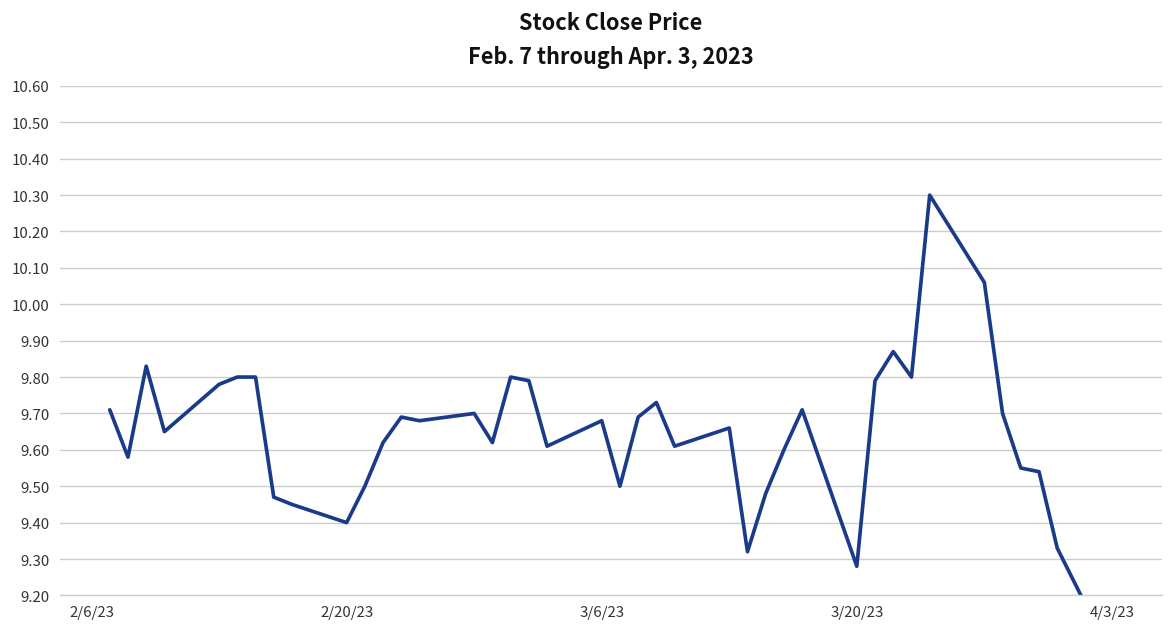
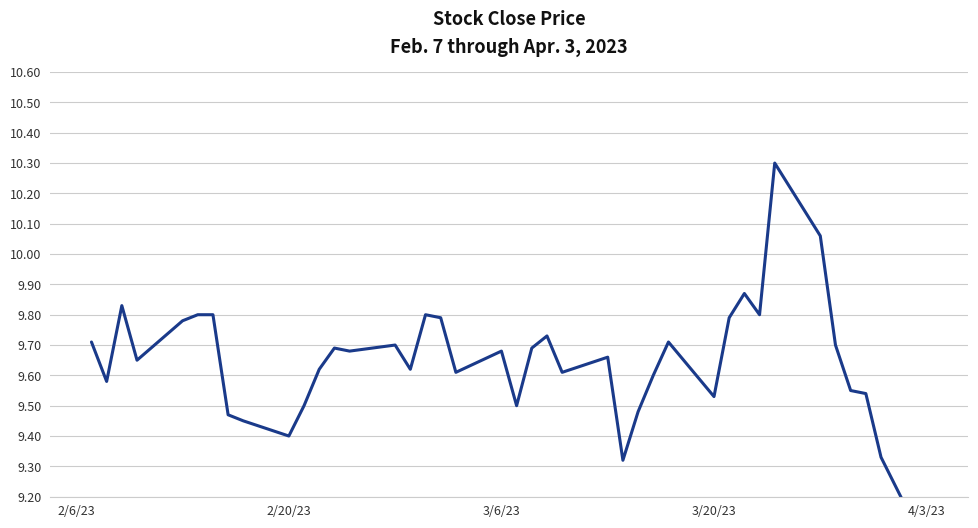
  {
    "2/20/23": 9.40,
    "3/6/23": 9.68,
-   "3/20/23": 9.28
+   "3/20/23": 9.53
  }
